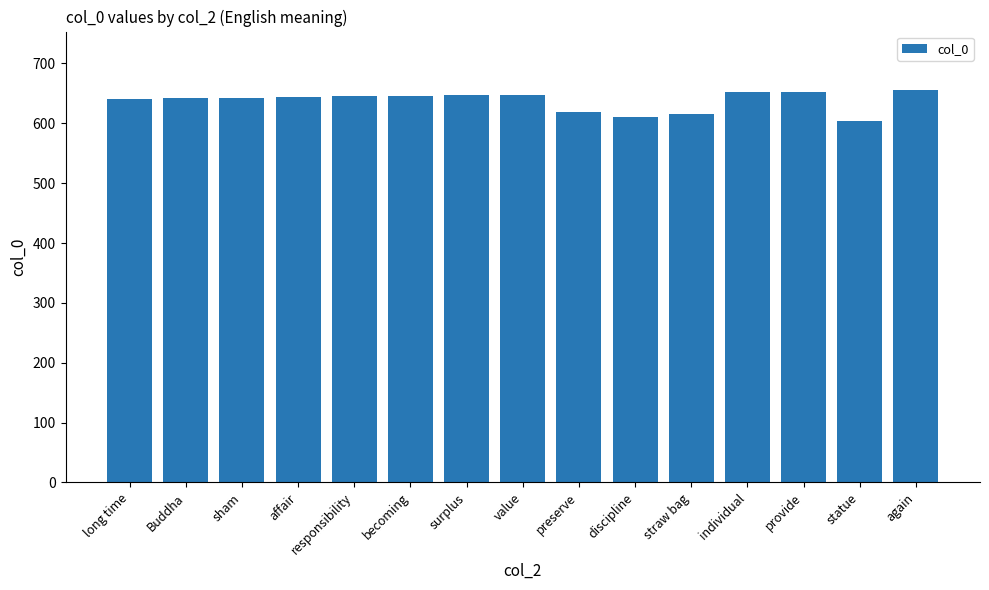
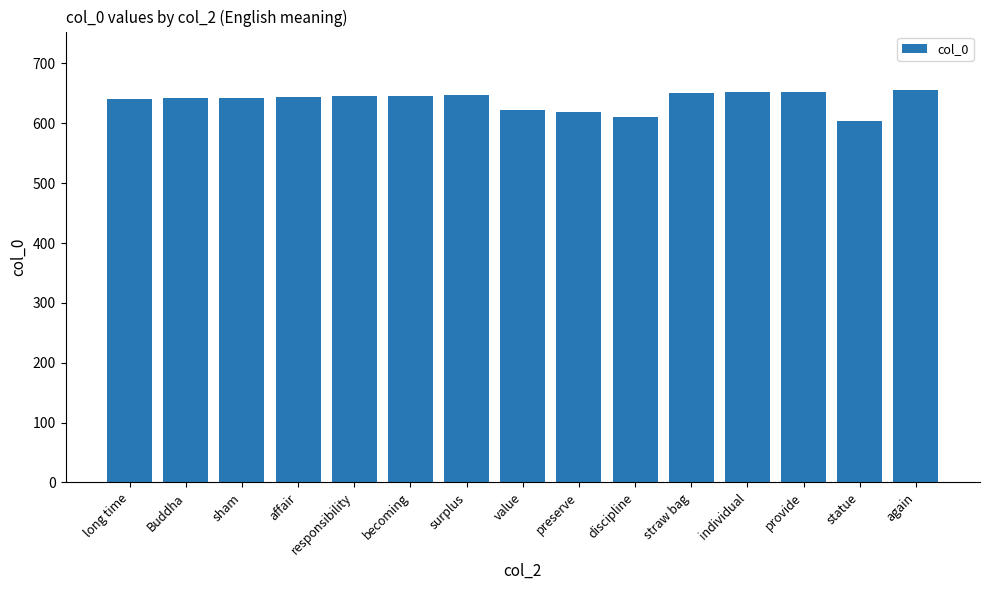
  {
    "long time": 640,
    "Buddha": 640,
    "sham": 640,
    "affair": 640,
    "responsibility": 650,
    "becoming": 650,
    "surplus": 650,
-   "value": 650,
+   "value": 620,
    "preserve": 620,
    "discipline": 610,
-   "straw bag": 620,
+   "straw bag": 650,
    "individual": 650,
    "provide": 650,
    "statue": 600,
    "again": 660
  }
